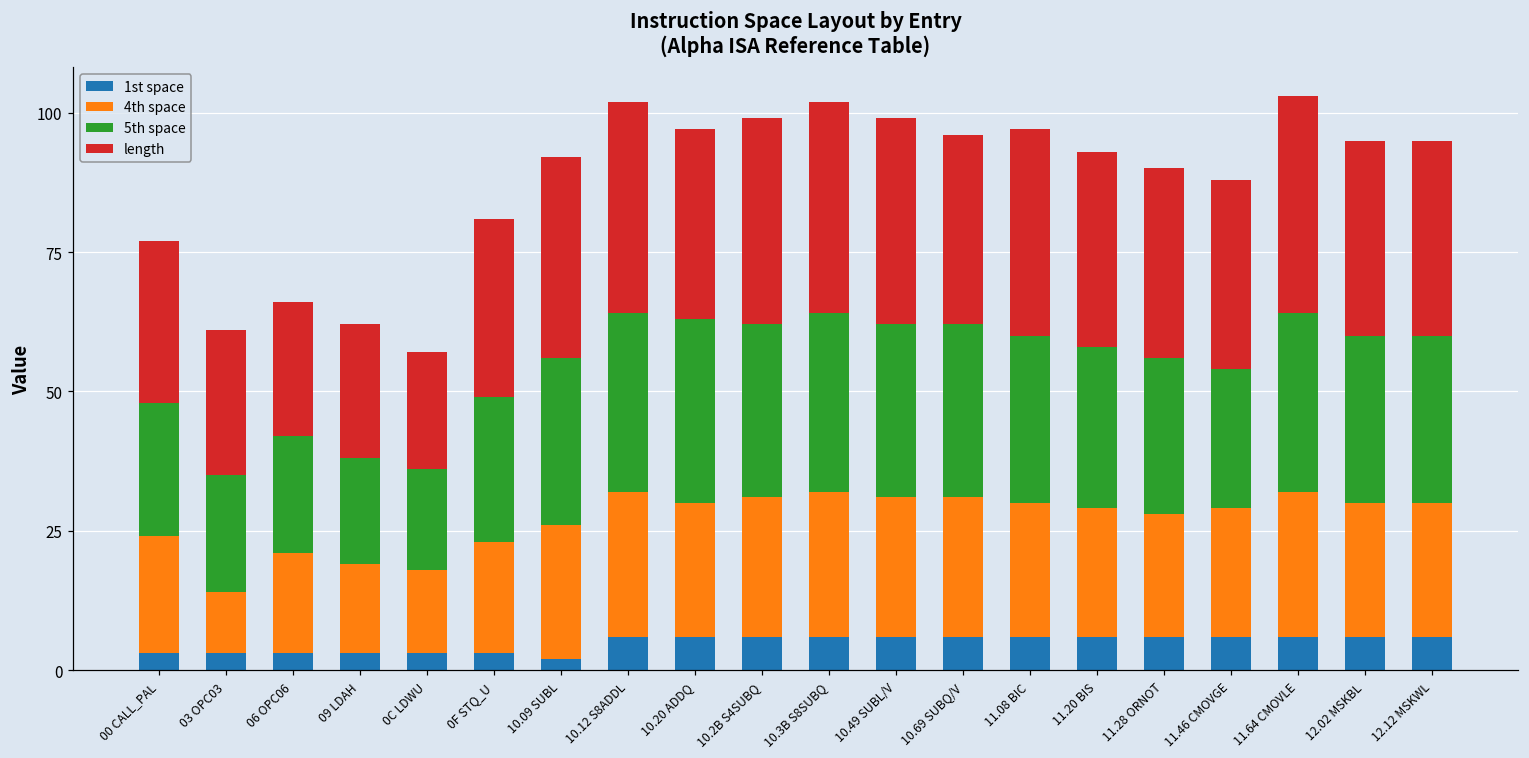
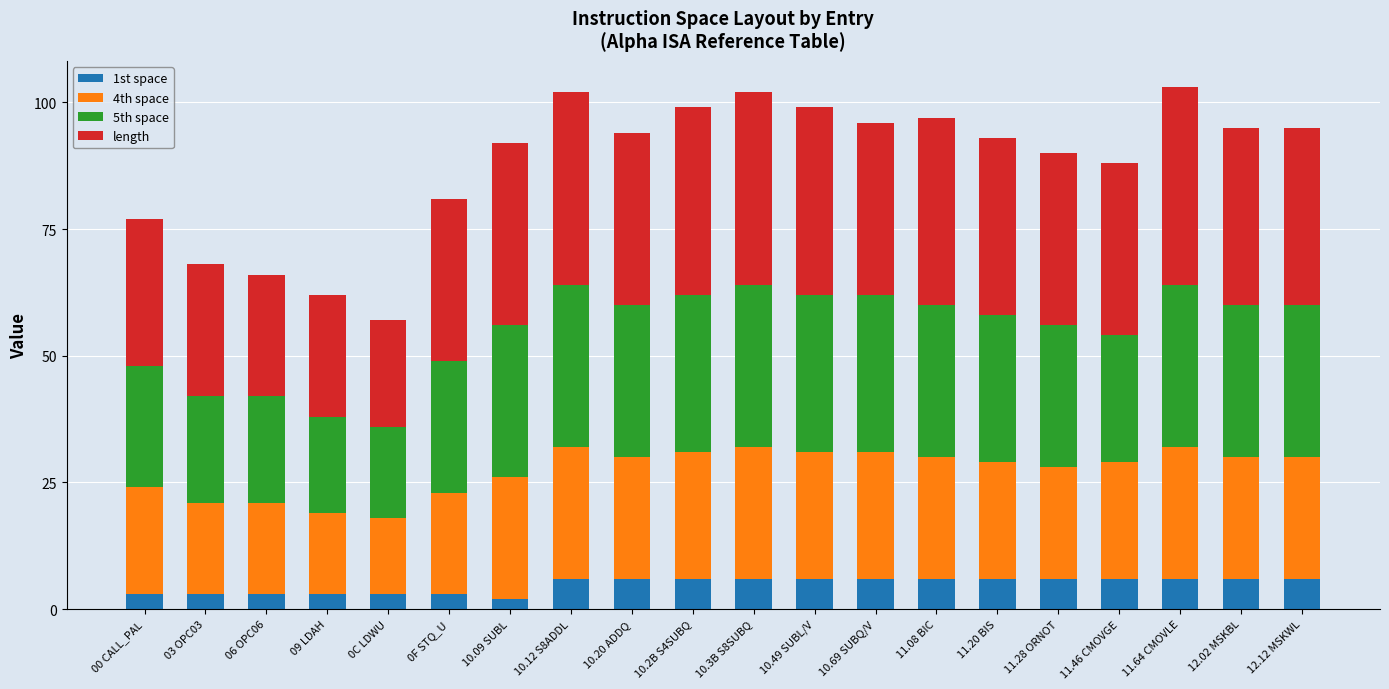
  {
    "1st space": {
      "00 CALL_PAL": 3,
      "03 OPC03": 3,
      "06 OPC06": 3,
      "09 LDAH": 3,
      "0C LDWU": 3,
      "0F STQ_U": 3,
      "10.09 SUBL": 2,
      "10.12 S8ADDL": 6,
      "10.20 ADDQ": 6,
      "10.2B S4SUBQ": 6,
      "10.3B S8SUBQ": 6,
      "10.49 SUBL/V": 6,
      "10.69 SUBQ/V": 6,
      "11.08 BIC": 6,
      "11.20 BIS": 6,
      "11.28 ORNOT": 6,
      "11.46 CMOVGE": 6,
      "11.64 CMOVLE": 6,
      "12.02 MSKBL": 6,
      "12.12 MSKWL": 6
    },
    "4th space": {
-     "03 OPC03": 11
+     "03 OPC03": 18
    },
    "5th space": {
      "00 CALL_PAL": 24,
      "03 OPC03": 21,
      "06 OPC06": 21,
      "09 LDAH": 19,
      "0C LDWU": 18,
      "0F STQ_U": 26,
      "10.09 SUBL": 30,
      "10.12 S8ADDL": 32,
-     "10.20 ADDQ": 33,
+     "10.20 ADDQ": 30,
      "10.2B S4SUBQ": 31,
      "10.3B S8SUBQ": 32,
      "10.49 SUBL/V": 31,
      "10.69 SUBQ/V": 31,
      "11.08 BIC": 30,
      "11.20 BIS": 29,
      "11.28 ORNOT": 28,
      "11.46 CMOVGE": 25,
      "11.64 CMOVLE": 32,
      "12.02 MSKBL": 30,
      "12.12 MSKWL": 30
    },
    "length": {
      "00 CALL_PAL": 29,
      "03 OPC03": 26,
      "06 OPC06": 24,
      "09 LDAH": 24,
      "0C LDWU": 21,
      "0F STQ_U": 32,
      "10.09 SUBL": 36,
      "10.12 S8ADDL": 38,
      "10.20 ADDQ": 34,
      "10.2B S4SUBQ": 37,
      "10.3B S8SUBQ": 38,
      "10.49 SUBL/V": 37,
      "10.69 SUBQ/V": 34,
      "11.08 BIC": 37,
      "11.20 BIS": 35,
      "11.28 ORNOT": 34,
      "11.46 CMOVGE": 34,
      "11.64 CMOVLE": 39,
      "12.02 MSKBL": 35,
      "12.12 MSKWL": 35
    }
  }
